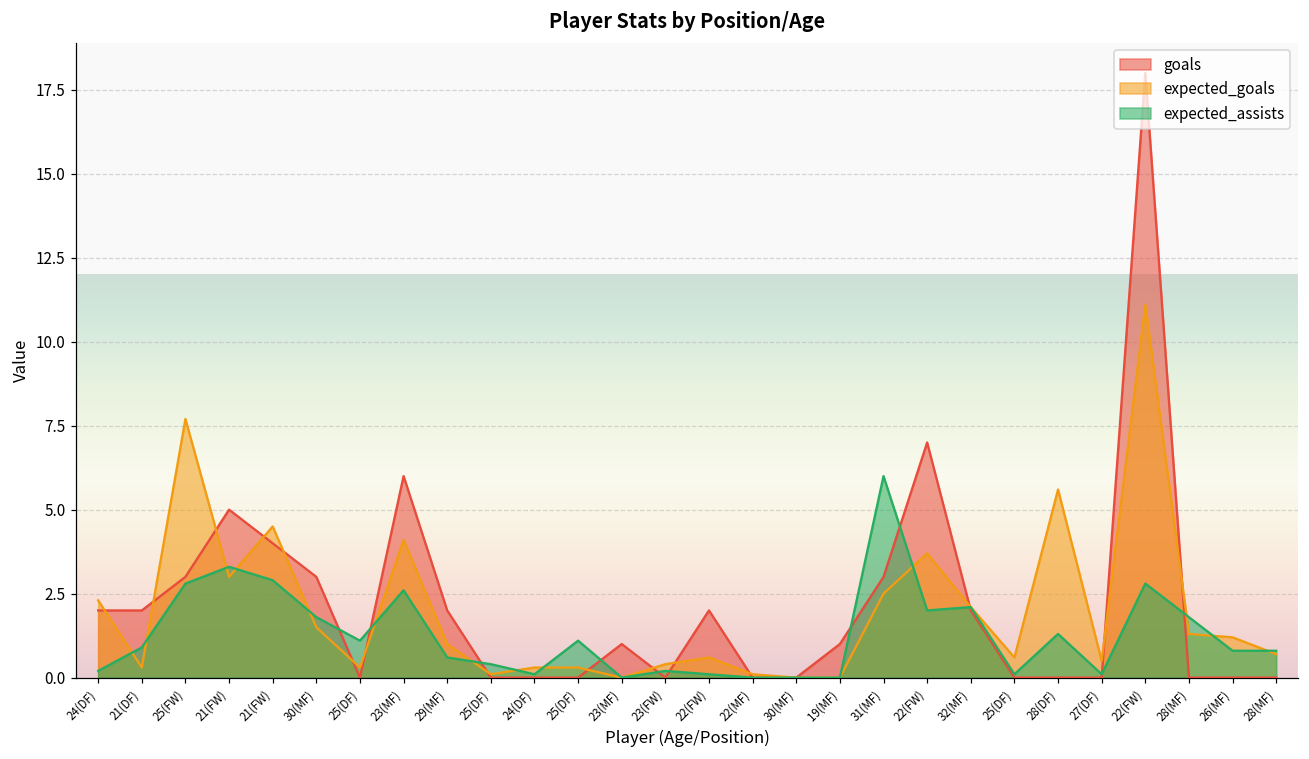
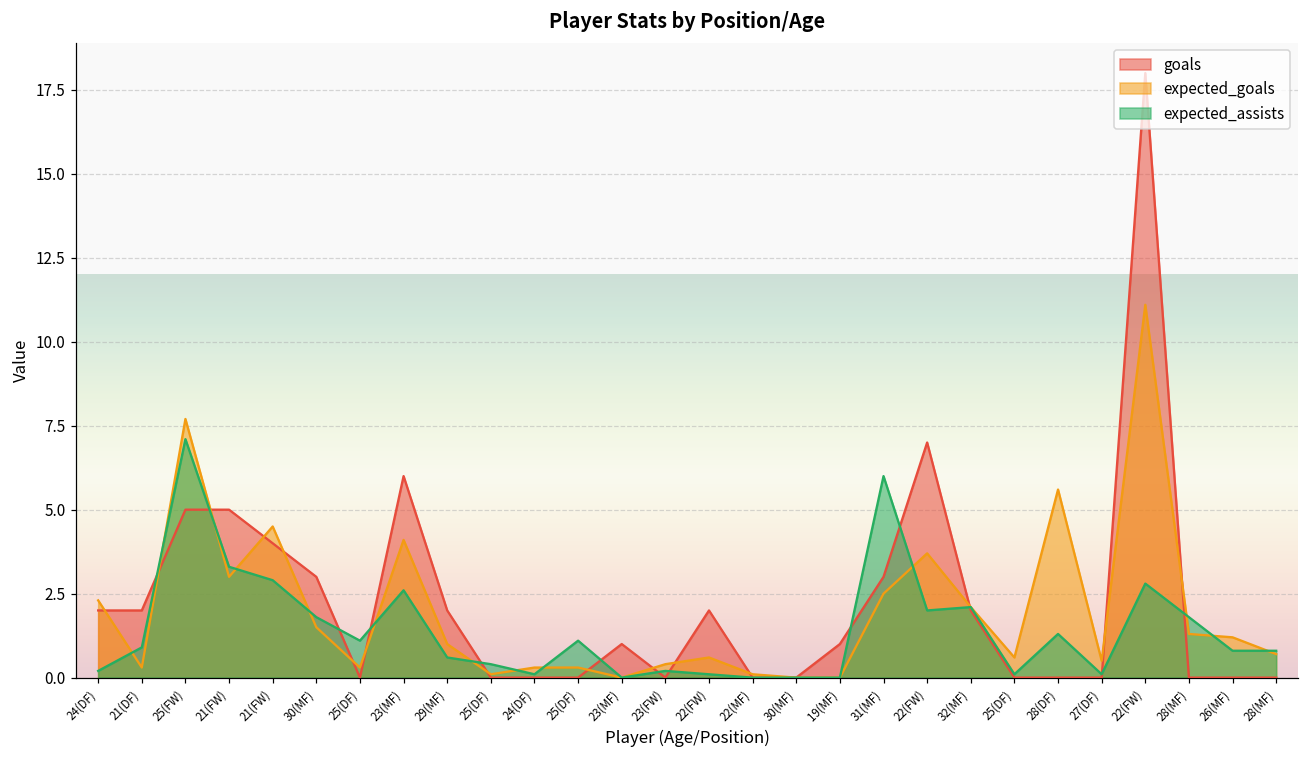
  {
    "goals": {
      "21(DF)": 2,
-     "25(FW)": 3,
+     "25(FW)": 5,
      "29(MF)": 2,
      "23(FW)": 0,
      "19(MF)": 1,
      "31(MF)": 3,
      "32(MF)": 2,
      "28(DF)": 0,
      "27(DF)": 0,
      "26(MF)": 0
    },
    "expected_goals": {
      "21(DF)": 0.3,
      "25(FW)": 7.7,
      "29(MF)": 1.0,
      "23(FW)": 0.4,
      "22(MF)": 0.1,
      "31(MF)": 2.5,
      "28(DF)": 5.6,
      "27(DF)": 0.5,
      "26(MF)": 1.2
    },
    "expected_assists": {
      "21(DF)": 0.9,
-     "25(FW)": 2.8,
+     "25(FW)": 7.1,
      "29(MF)": 0.6,
      "23(FW)": 0.2,
      "31(MF)": 6.0,
      "28(DF)": 1.3,
      "27(DF)": 0.1,
      "26(MF)": 0.8
    }
  }
